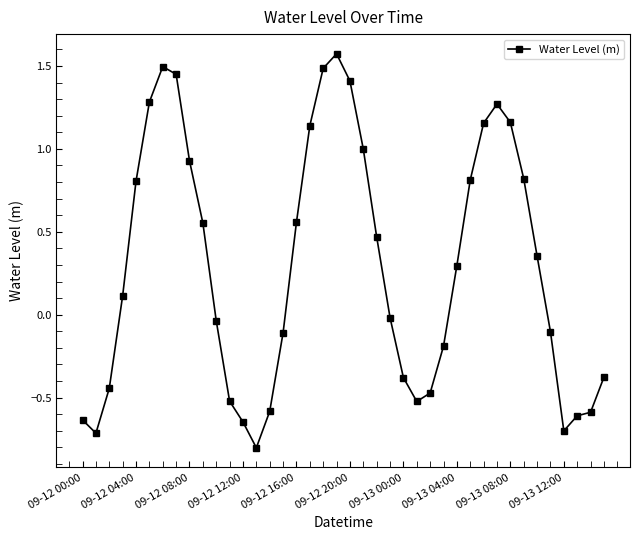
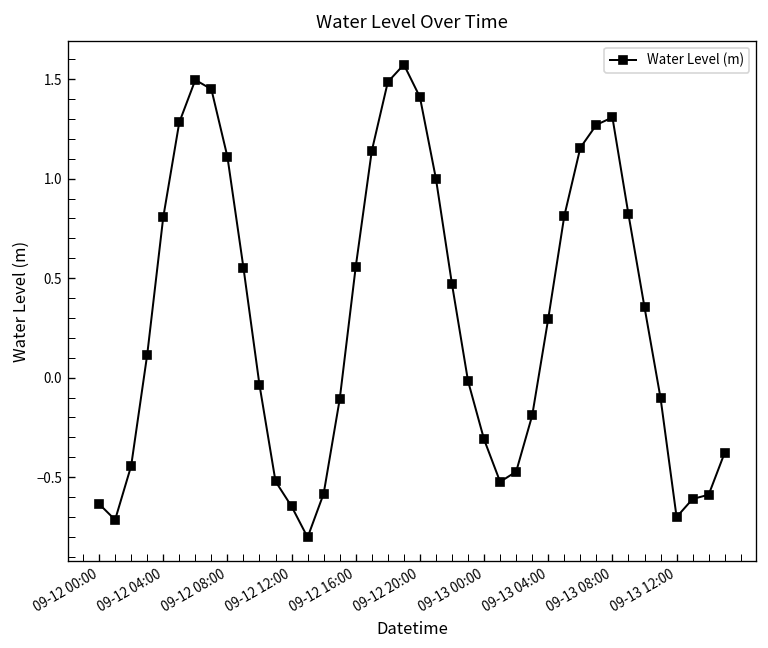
  {
    "09-12 00:00": -0.63,
    "09-12 04:00": 0.81,
-   "09-12 08:00": 0.93,
+   "09-12 08:00": 1.11,
    "09-12 12:00": -0.65,
    "09-12 16:00": 0.56,
    "09-12 20:00": 1.41,
-   "09-13 00:00": -0.38,
+   "09-13 00:00": -0.31,
    "09-13 04:00": 0.30,
-   "09-13 08:00": 1.16,
+   "09-13 08:00": 1.31,
    "09-13 12:00": -0.70
  }
